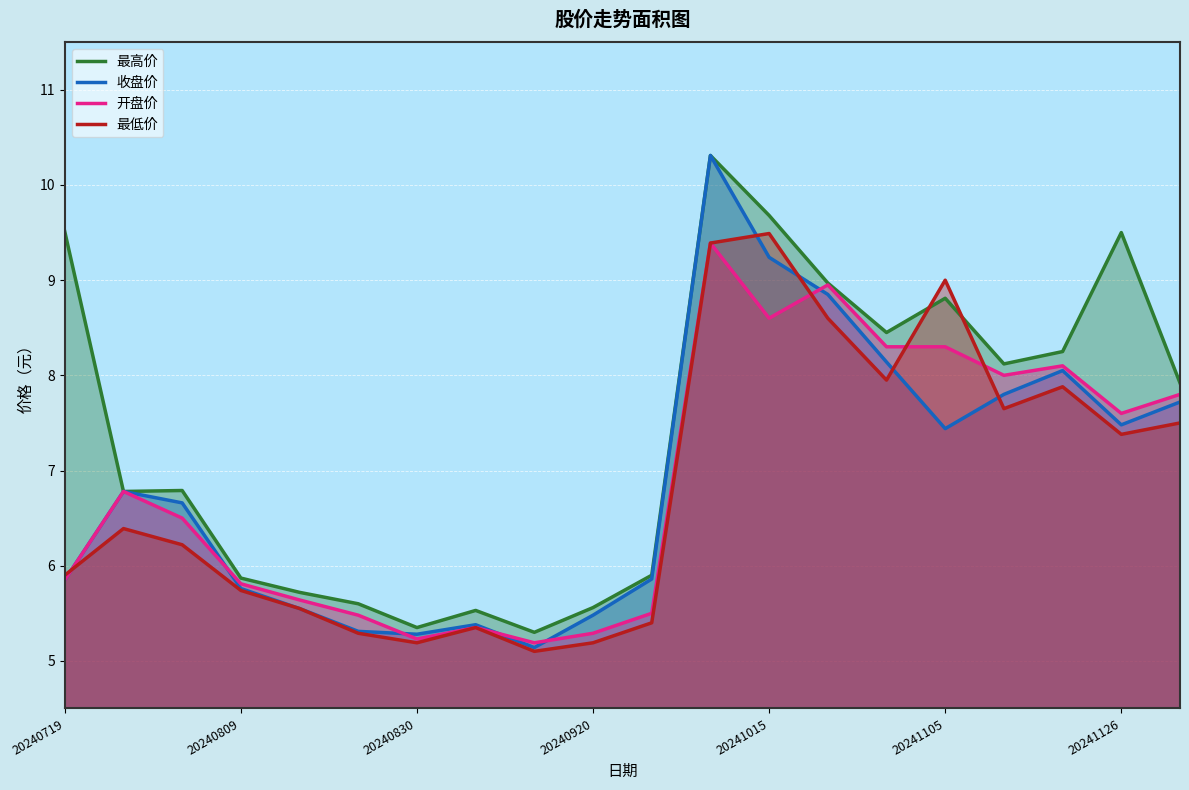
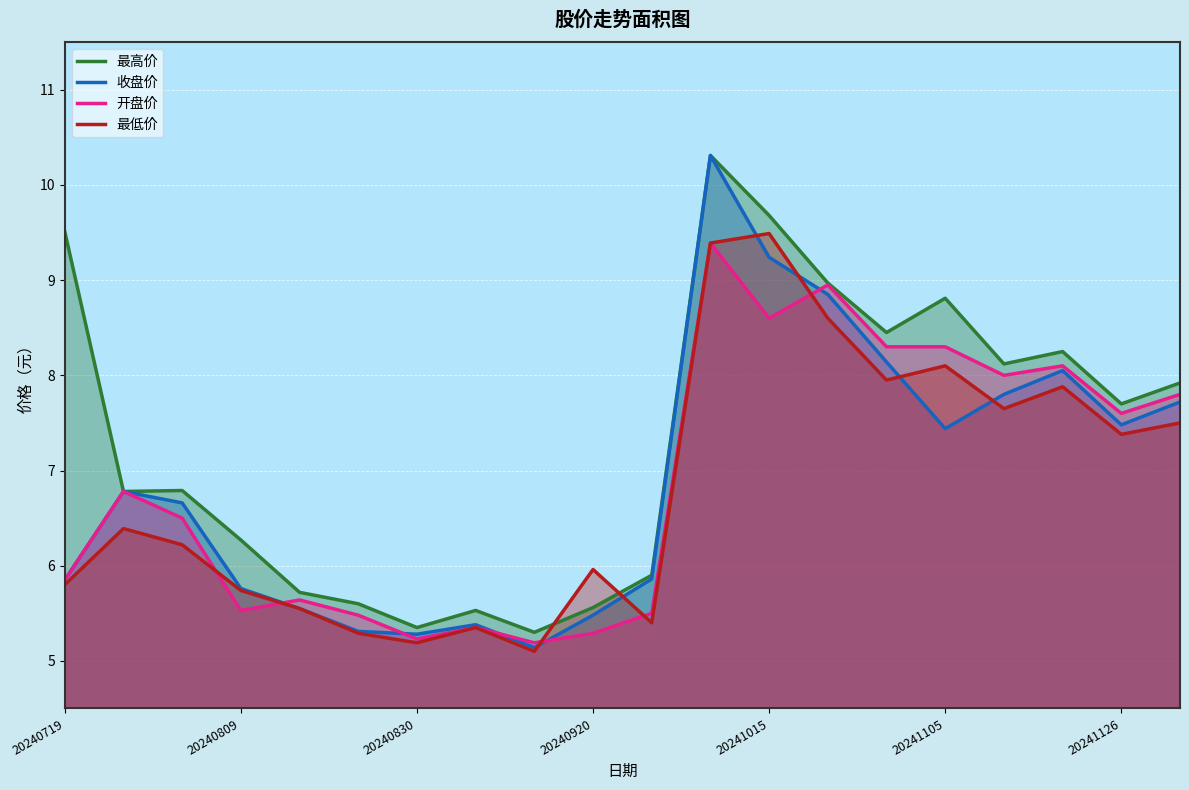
  {
    "最高价": {
      "20240719": 9.5,
-     "20240809": 5.9,
+     "20240809": 6.3,
      "20240830": 5.4,
      "20240920": 5.6,
      "20241015": 9.7,
      "20241105": 8.8,
-     "20241126": 9.5
+     "20241126": 7.7
    },
    "收盘价": {
      "20240830": 5.3,
      "20240920": 5.5,
      "20241015": 9.2,
      "20241105": 7.4,
      "20241126": 7.5
    },
    "开盘价": {
-     "20240809": 5.8,
+     "20240809": 5.5,
      "20240830": 5.2,
      "20240920": 5.3,
      "20241015": 8.6,
      "20241105": 8.3,
      "20241126": 7.6
    },
    "最低价": {
-     "20240719": 5.9,
+     "20240719": 5.8,
      "20240830": 5.2,
-     "20240920": 5.2,
+     "20240920": 6.0,
      "20241015": 9.5,
-     "20241105": 9.0,
+     "20241105": 8.1,
      "20241126": 7.4
    }
  }
